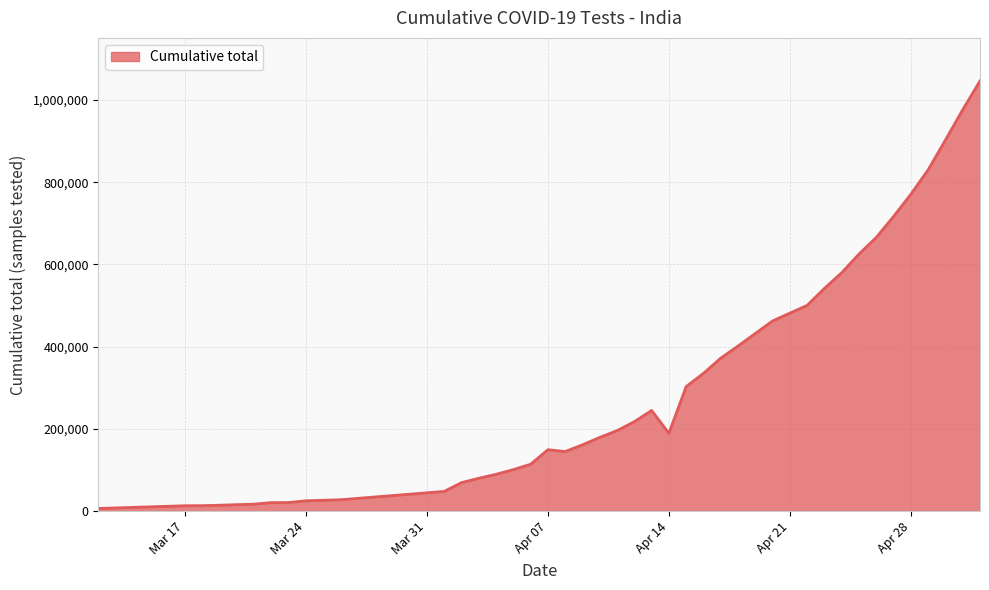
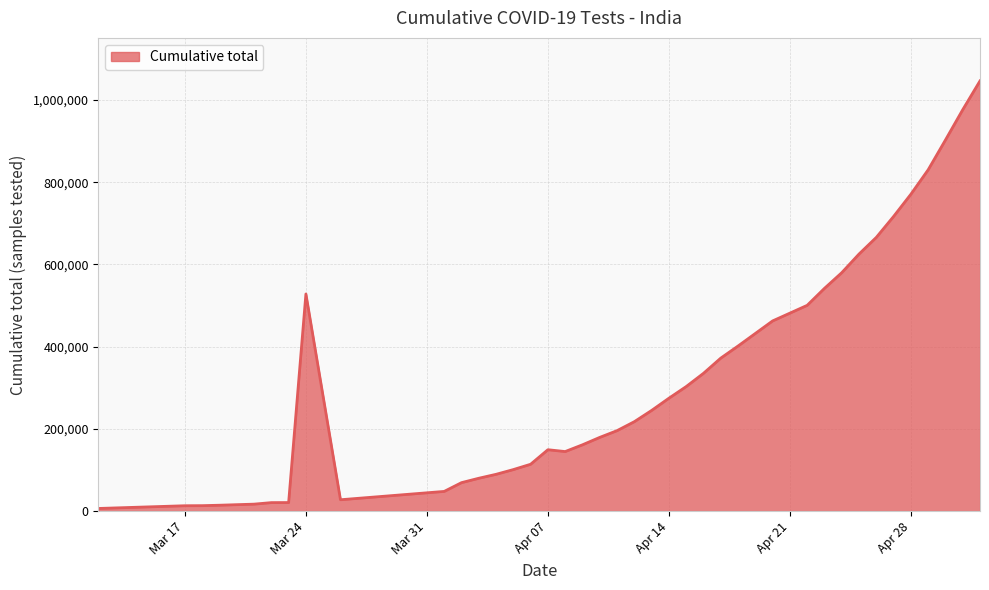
  {
    "Mar 17": "10,000",
-   "Mar 24": "30,000",
+   "Mar 24": "530,000",
    "Apr 07": "150,000",
-   "Apr 14": "190,000",
+   "Apr 14": "270,000",
    "Apr 28": "770,000"
  }
